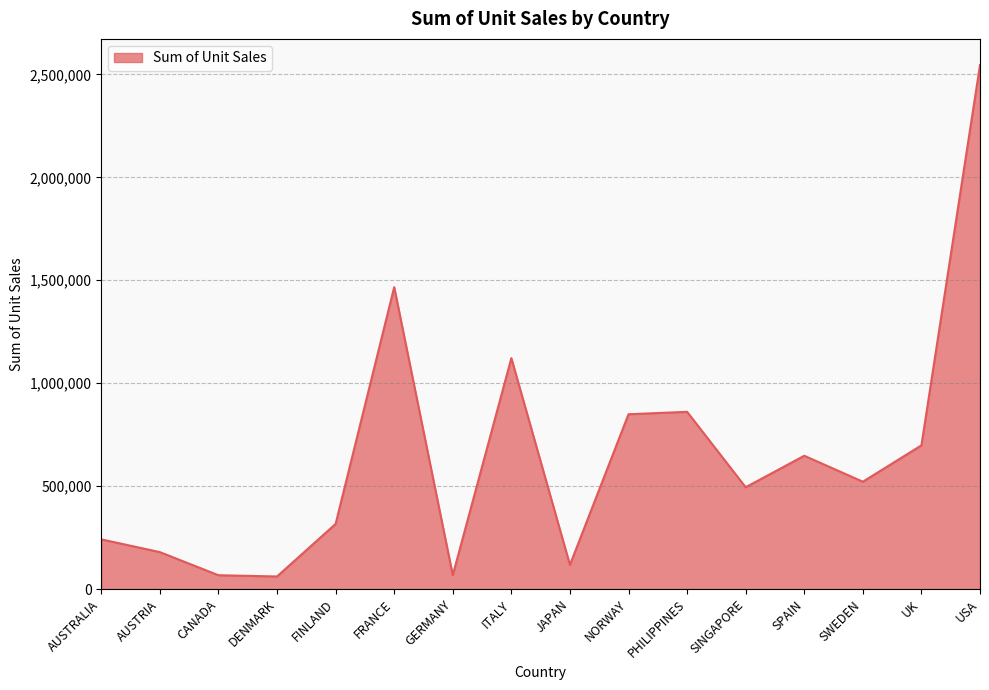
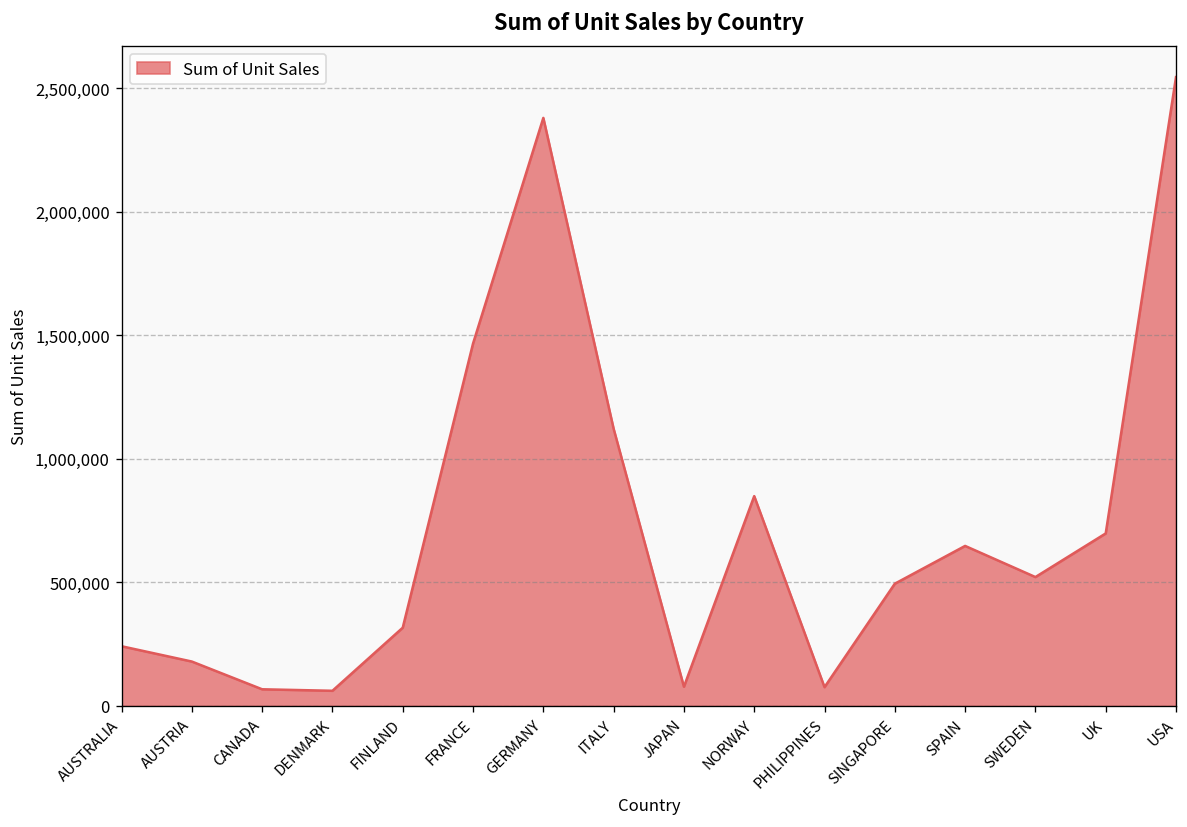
  {
    "AUSTRALIA": "240,000",
    "AUSTRIA": "180,000",
    "CANADA": "70,000",
    "DENMARK": "60,000",
    "FINLAND": "320,000",
    "FRANCE": "1,470,000",
-   "GERMANY": "70,000",
+   "GERMANY": "2,380,000",
    "ITALY": "1,120,000",
-   "JAPAN": "120,000",
+   "JAPAN": "80,000",
    "NORWAY": "850,000",
-   "PHILIPPINES": "860,000",
+   "PHILIPPINES": "80,000",
    "SINGAPORE": "490,000",
    "SPAIN": "650,000",
    "SWEDEN": "520,000",
    "UK": "700,000",
    "USA": "2,540,000"
  }
